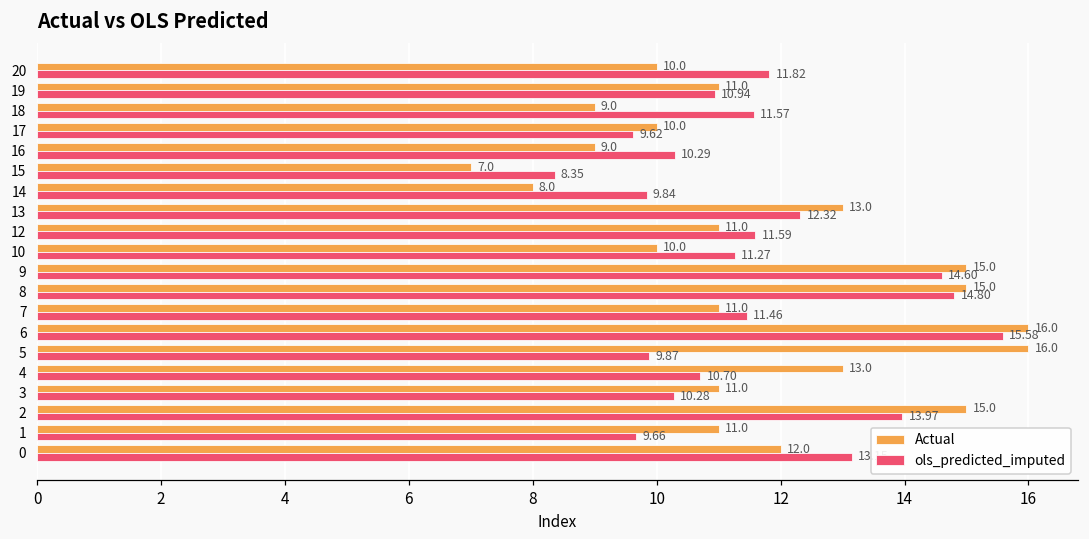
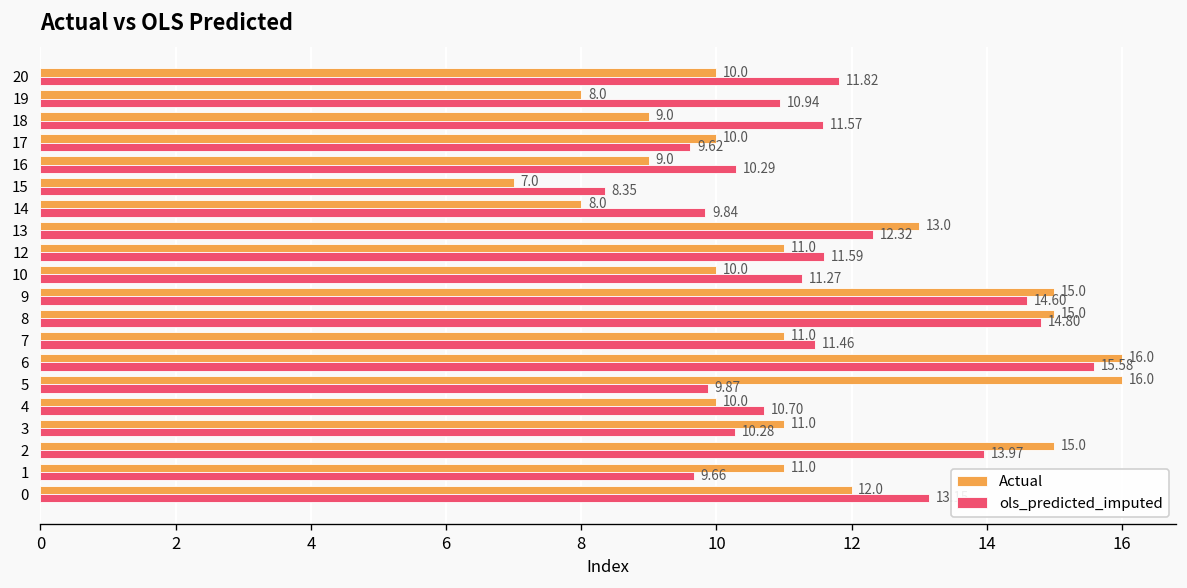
  {
    "Actual": {
      "20": 10.0,
-     "19": 11.0,
+     "19": 8.0,
      "18": 9.0,
      "17": 10.0,
      "16": 9.0,
      "15": 7.0,
      "14": 8.0,
      "13": 13.0,
      "12": 11.0,
      "10": 10.0,
      "9": 15.0,
      "7": 11.0,
      "6": 16.0,
      "5": 16.0,
-     "4": 13.0,
+     "4": 10.0,
      "3": 11.0,
      "2": 15.0,
      "1": 11.0,
      "0": 12.0
    },
    "ols_predicted_imputed": {
      "20": 11.82,
      "18": 11.57,
      "17": 9.62,
      "16": 10.29,
      "15": 8.35,
      "14": 9.84,
      "13": 12.32,
      "12": 11.59,
      "10": 11.27,
      "9": 14.60,
      "7": 11.46,
      "6": 15.58,
      "5": 9.87,
      "4": 10.70,
      "3": 10.28,
      "2": 13.97,
      "1": 9.66
    }
  }
